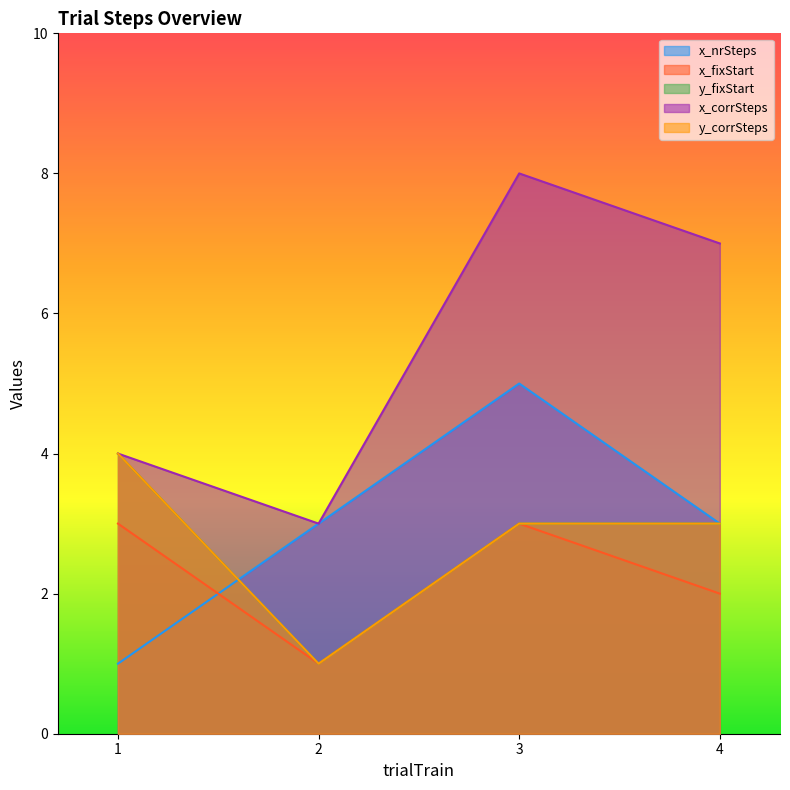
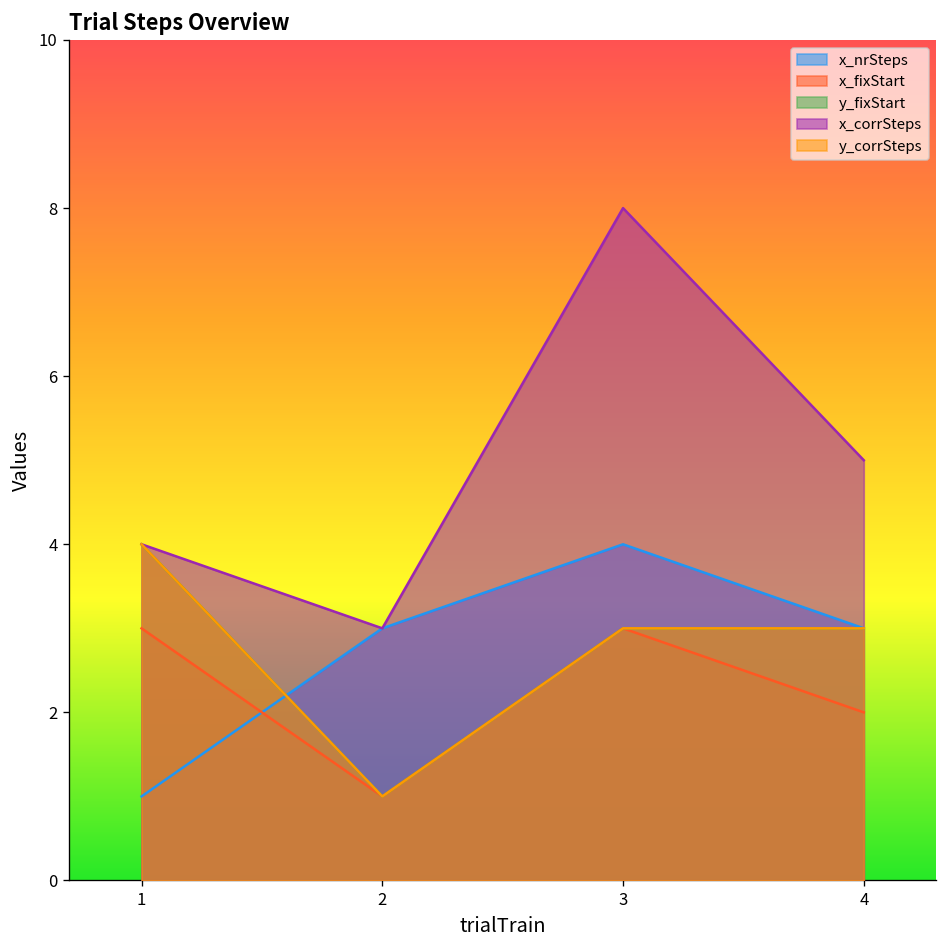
  {
    "x_nrSteps": {
      "1": 1,
-     "3": 5
+     "3": 4
    },
    "x_corrSteps": {
      "3": 8,
-     "4": 7
+     "4": 5
    }
  }
